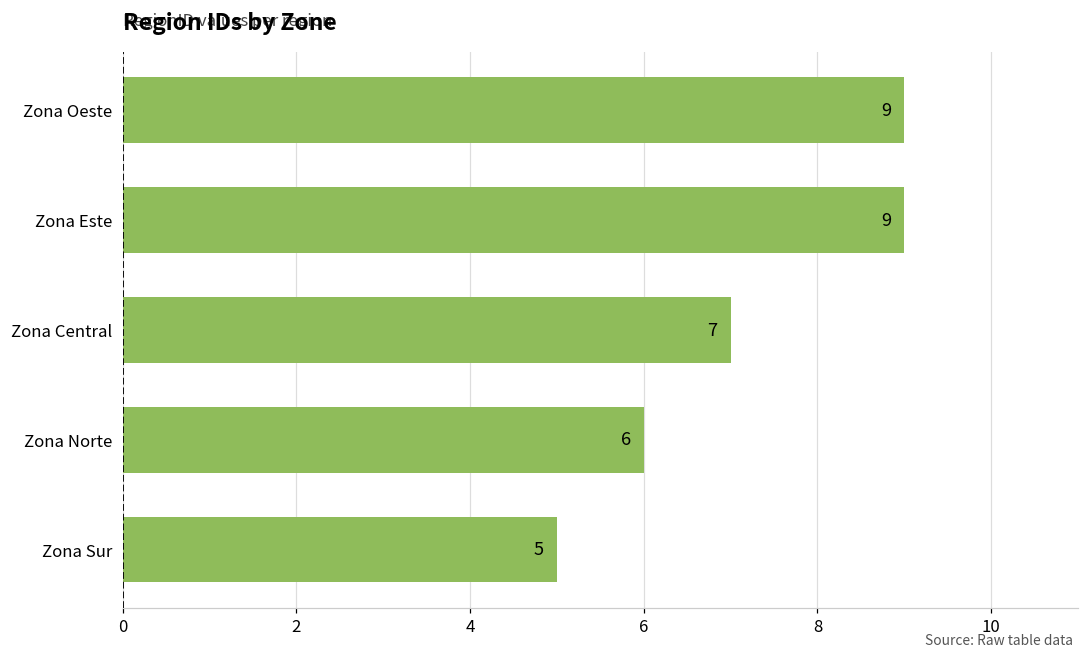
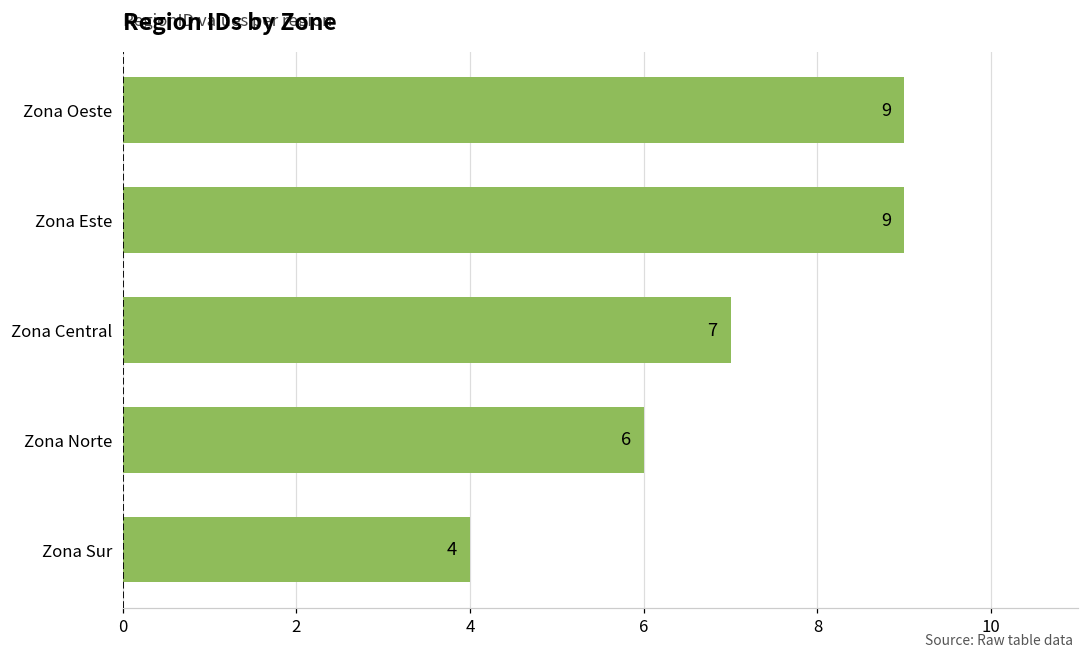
  {
    "Zona Oeste": 9,
    "Zona Este": 9,
    "Zona Central": 7,
    "Zona Norte": 6,
-   "Zona Sur": 5
+   "Zona Sur": 4
  }
